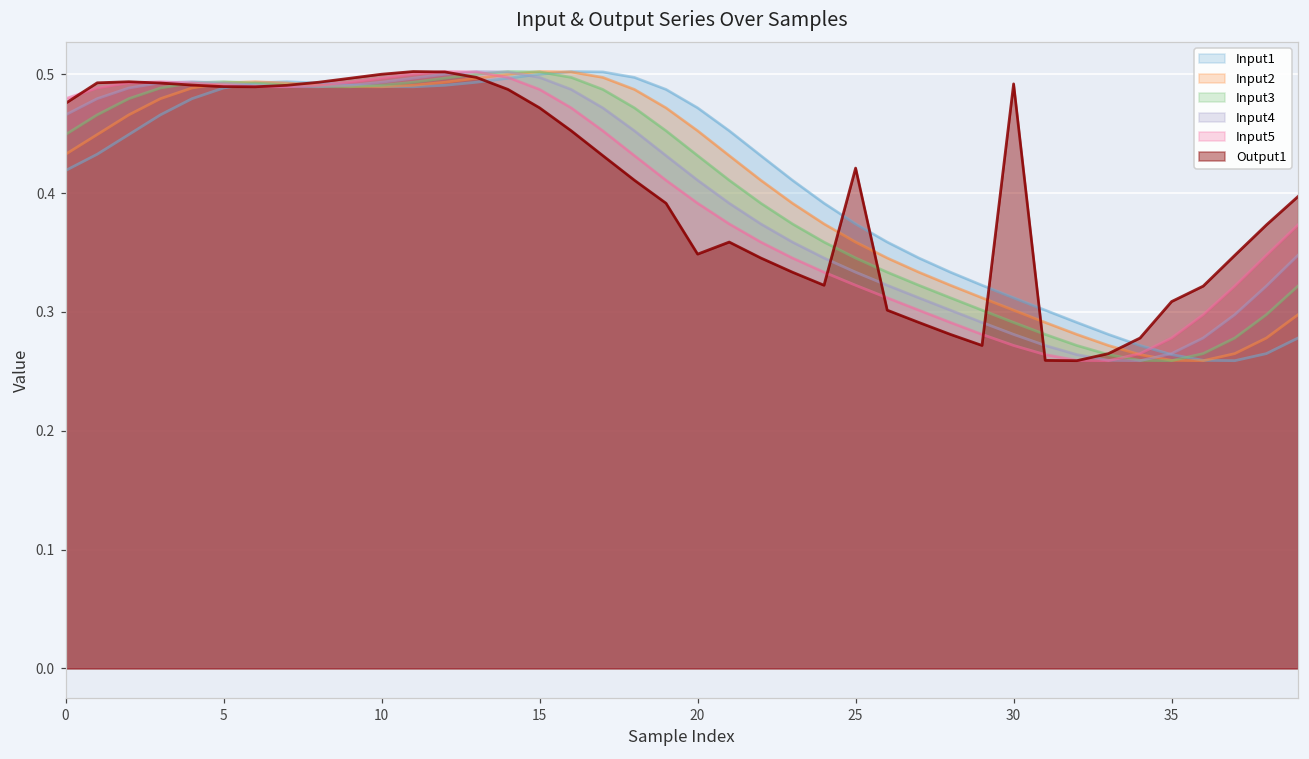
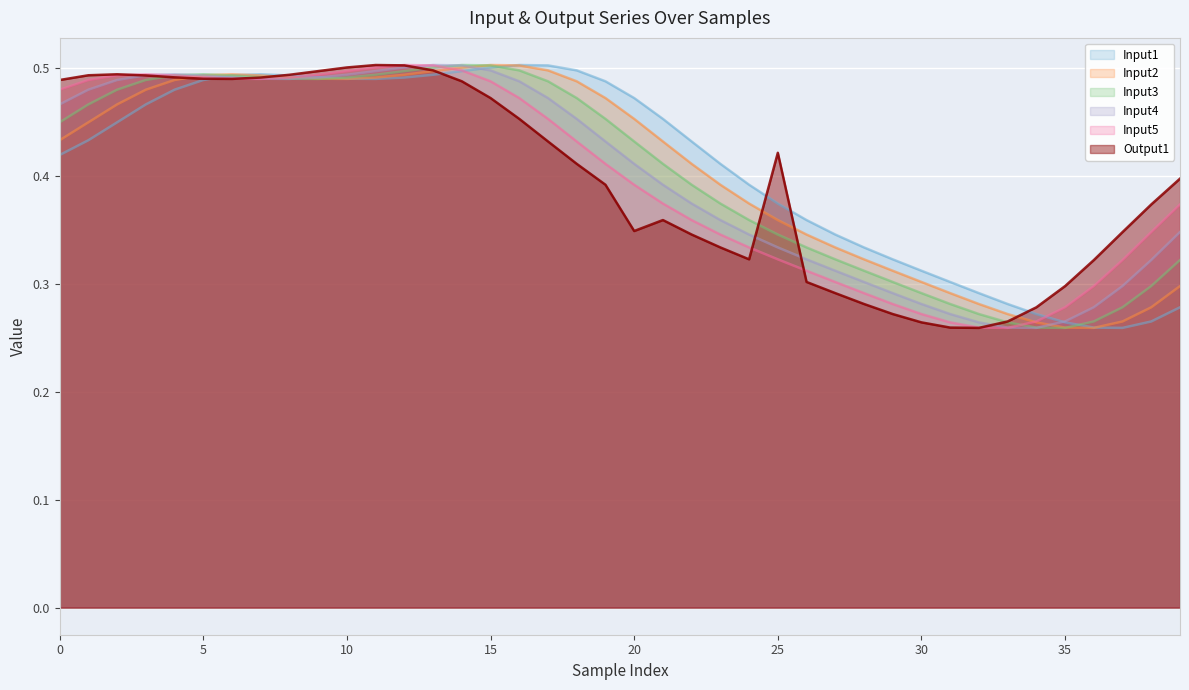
  {
    "Output1": {
-     "0": 0.476,
+     "0": 0.489,
      "10": 0.500,
      "15": 0.472,
      "20": 0.349,
      "25": 0.421,
-     "30": 0.492,
-     "35": 0.309
+     "30": 0.264,
+     "35": 0.298
    }
  }
